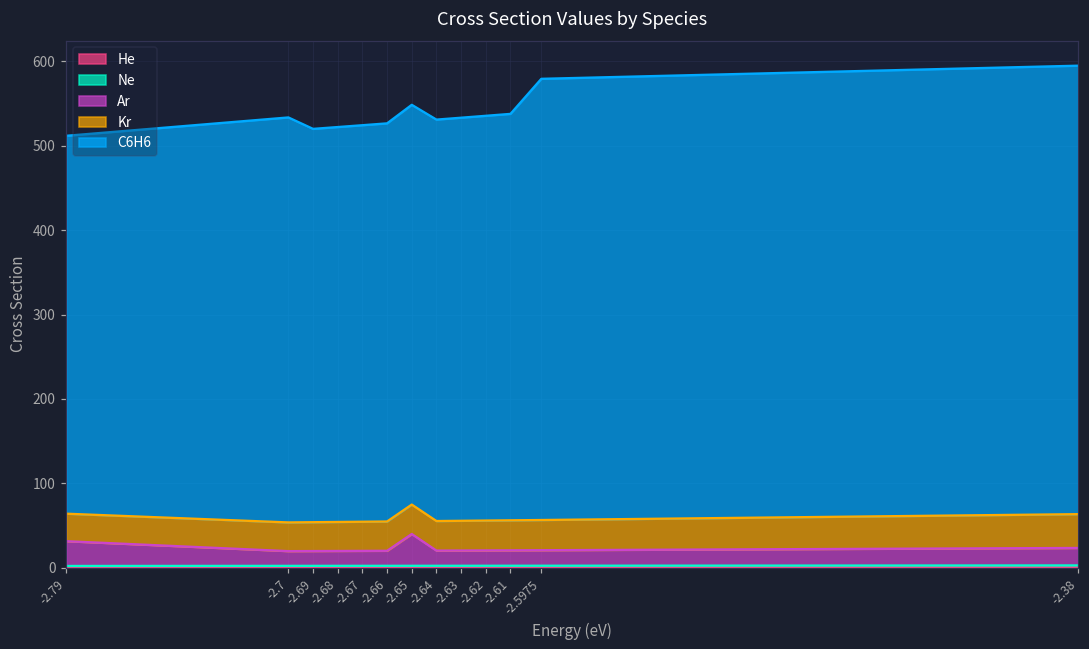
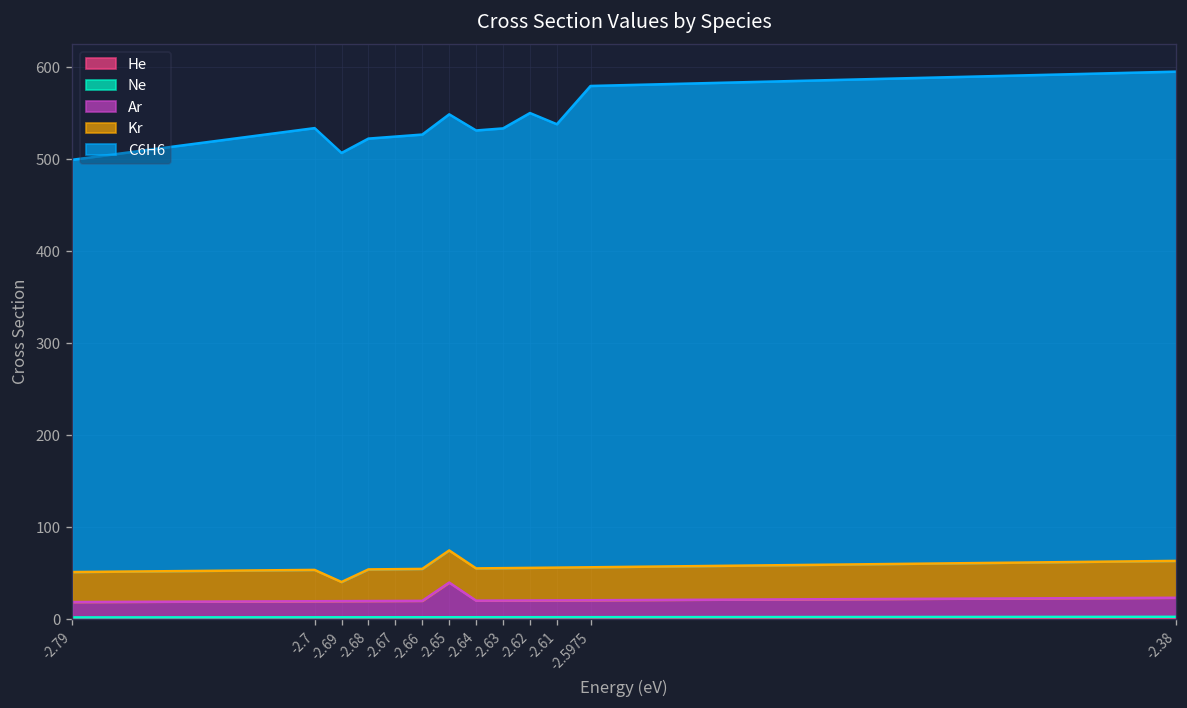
  {
    "Ar": {
-     "-2.79": 30,
+     "-2.79": 20,
      "-2.7": 20,
      "-2.69": 20,
      "-2.68": 20,
      "-2.67": 20,
      "-2.66": 20,
      "-2.65": 40,
      "-2.64": 20,
      "-2.63": 20,
      "-2.62": 20,
      "-2.61": 20,
      "-2.5975": 20,
      "-2.38": 20
    },
    "Kr": {
      "-2.79": 30,
      "-2.7": 30,
-     "-2.69": 30,
+     "-2.69": 20,
      "-2.68": 30,
      "-2.67": 30,
      "-2.66": 30,
      "-2.65": 30,
      "-2.64": 40,
      "-2.63": 40,
      "-2.62": 40,
      "-2.61": 40,
      "-2.5975": 40,
      "-2.38": 40
    },
    "C6H6": {
      "-2.79": 450,
      "-2.7": 480,
      "-2.69": 470,
      "-2.68": 470,
      "-2.67": 470,
      "-2.66": 470,
      "-2.65": 470,
      "-2.64": 480,
      "-2.63": 480,
-     "-2.62": 480,
+     "-2.62": 490,
      "-2.61": 480,
      "-2.5975": 520,
      "-2.38": 530
    }
  }
